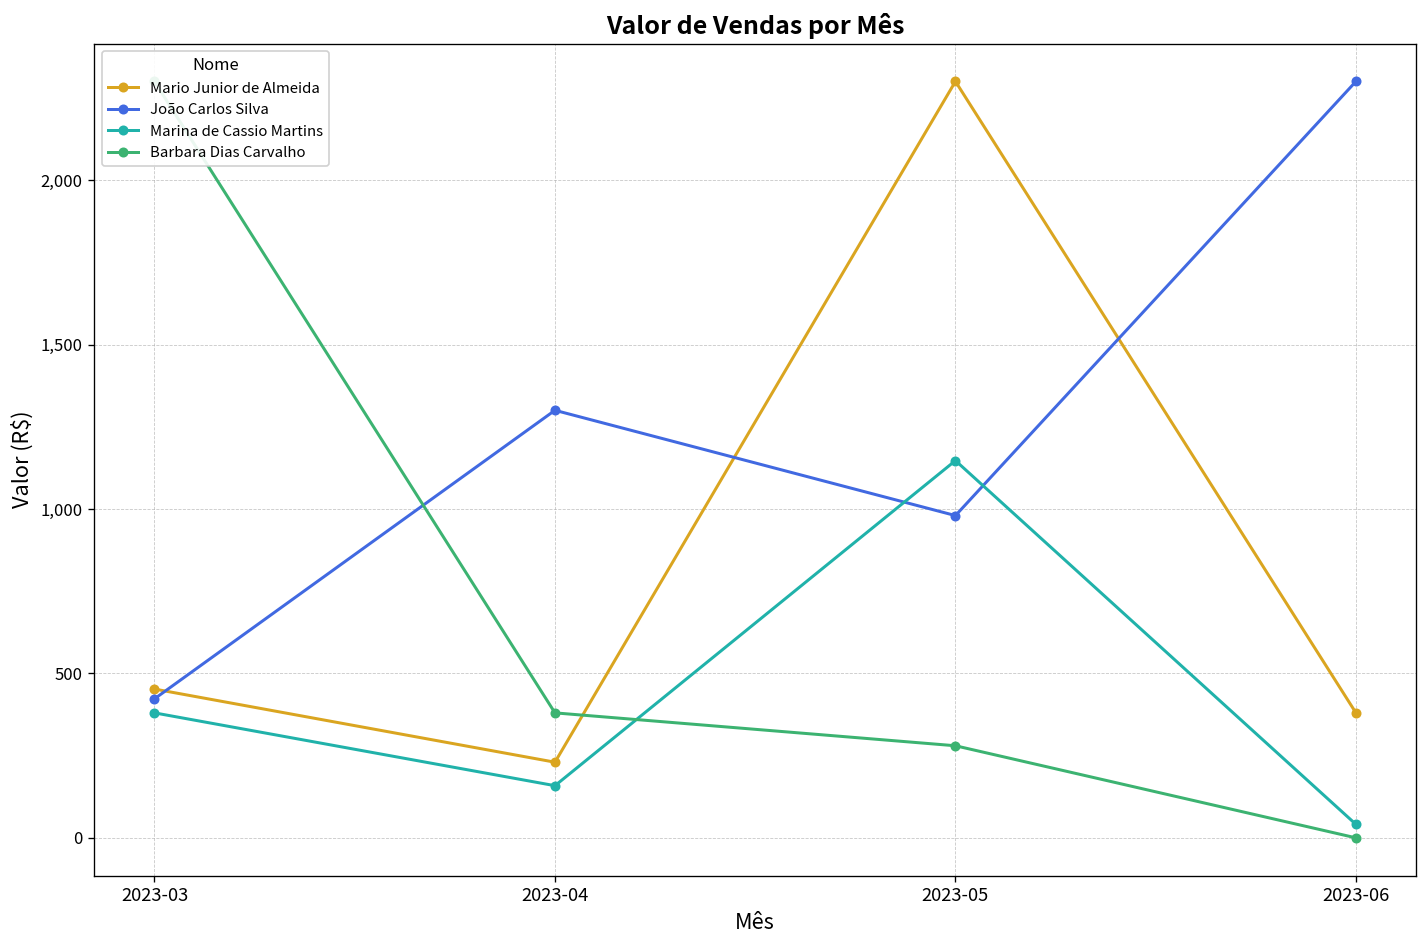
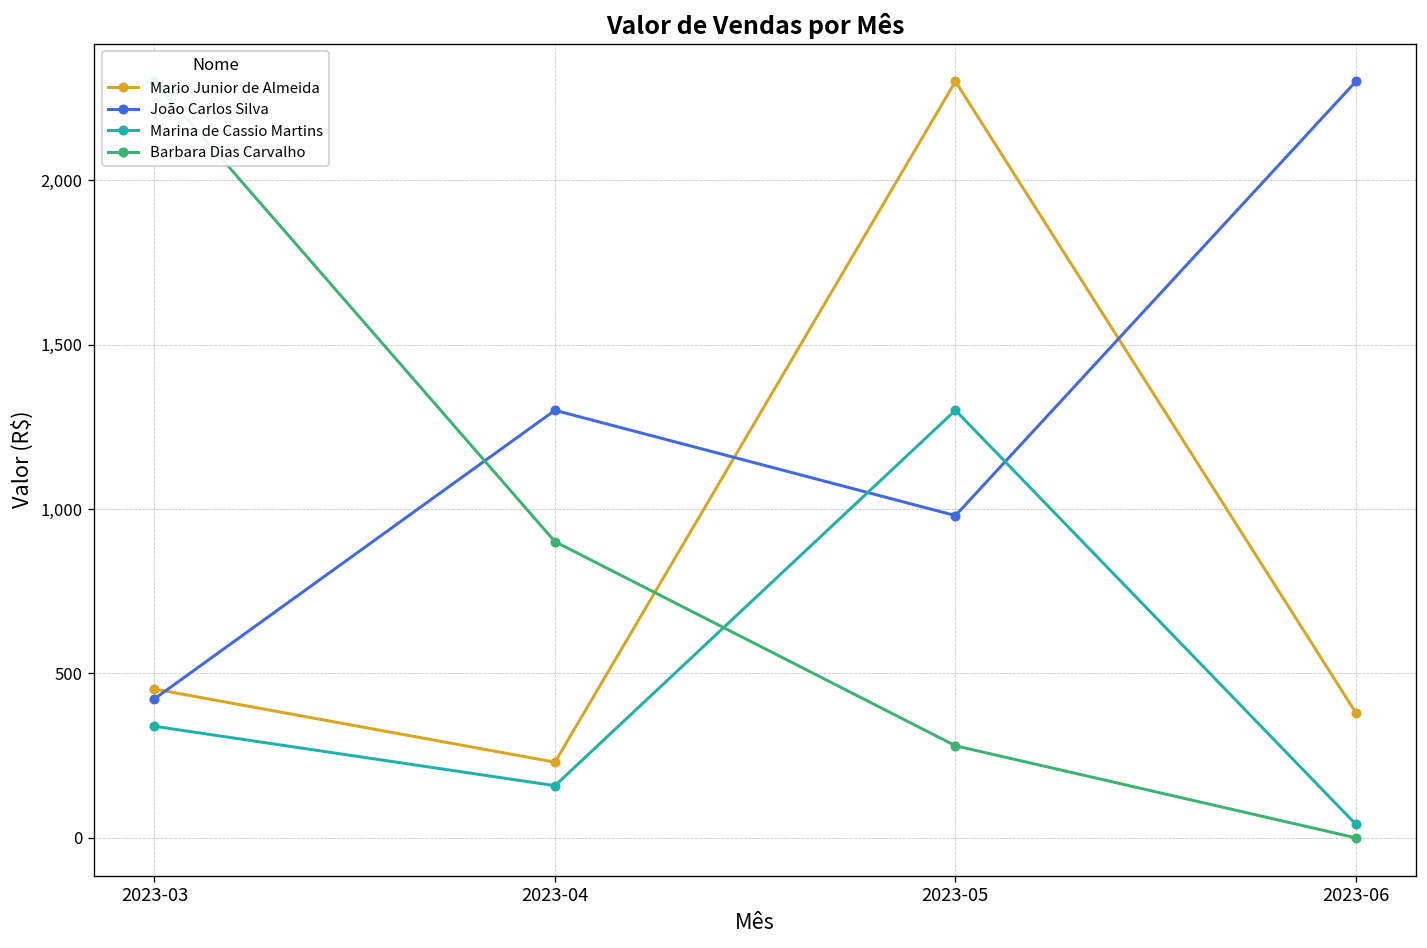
  {
    "Mario Junior de Almeida": {
      "2023-03": "450",
      "2023-04": "230",
      "2023-05": "2,300",
      "2023-06": "380"
    },
    "João Carlos Silva": {
      "2023-03": "420",
      "2023-04": "1,300",
      "2023-05": "980",
      "2023-06": "2,300"
    },
    "Marina de Cassio Martins": {
-     "2023-03": "380",
+     "2023-03": "340",
      "2023-04": "160",
-     "2023-05": "1,150",
+     "2023-05": "1,300",
      "2023-06": "40"
    },
    "Barbara Dias Carvalho": {
-     "2023-04": "380",
+     "2023-04": "900",
      "2023-05": "280",
      "2023-06": "0"
    }
  }
